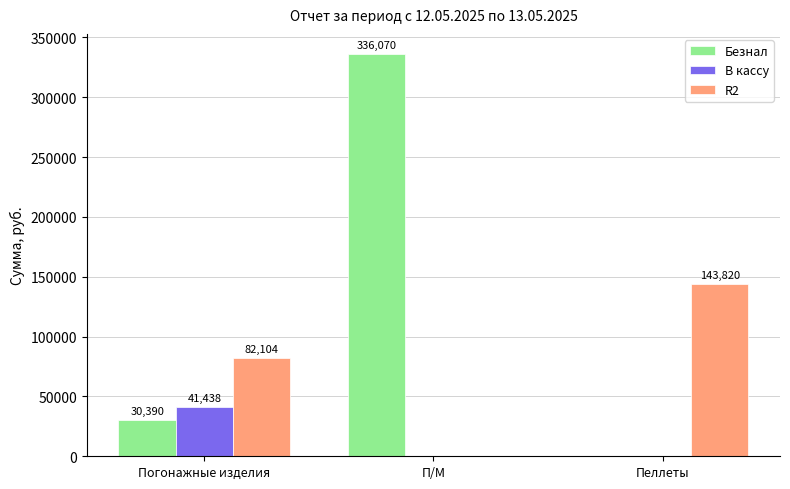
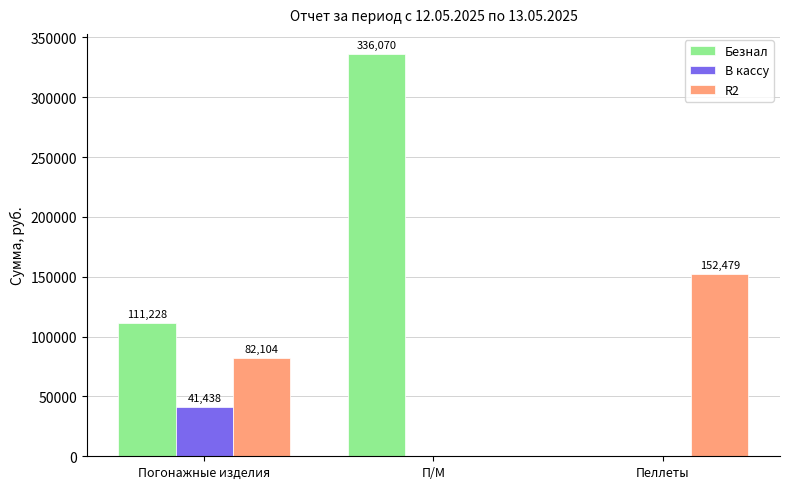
  {
    "Безнал": {
-     "Погонажные изделия": "30,390",
+     "Погонажные изделия": "111,228",
      "П/М": "336,070"
    },
    "В кассу": {
      "Погонажные изделия": "41,438"
    },
    "R2": {
      "Погонажные изделия": "82,104",
-     "Пеллеты": "143,820"
+     "Пеллеты": "152,479"
    }
  }
